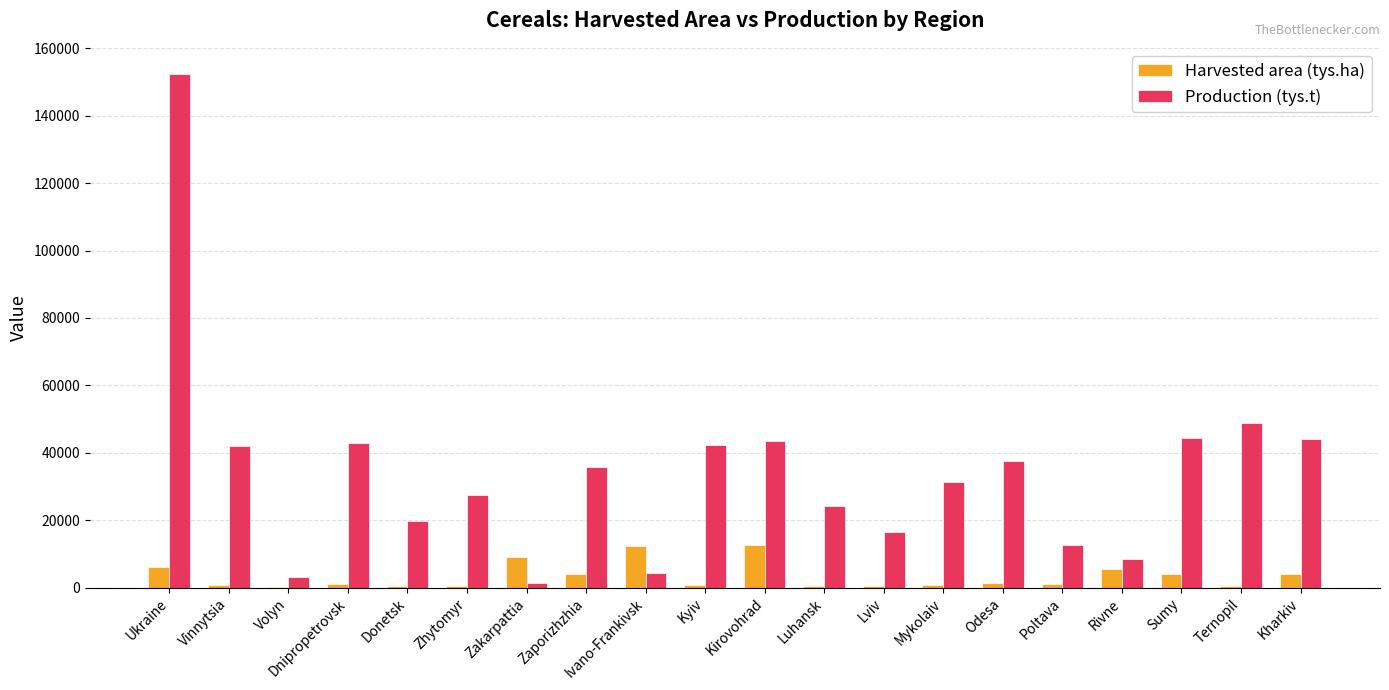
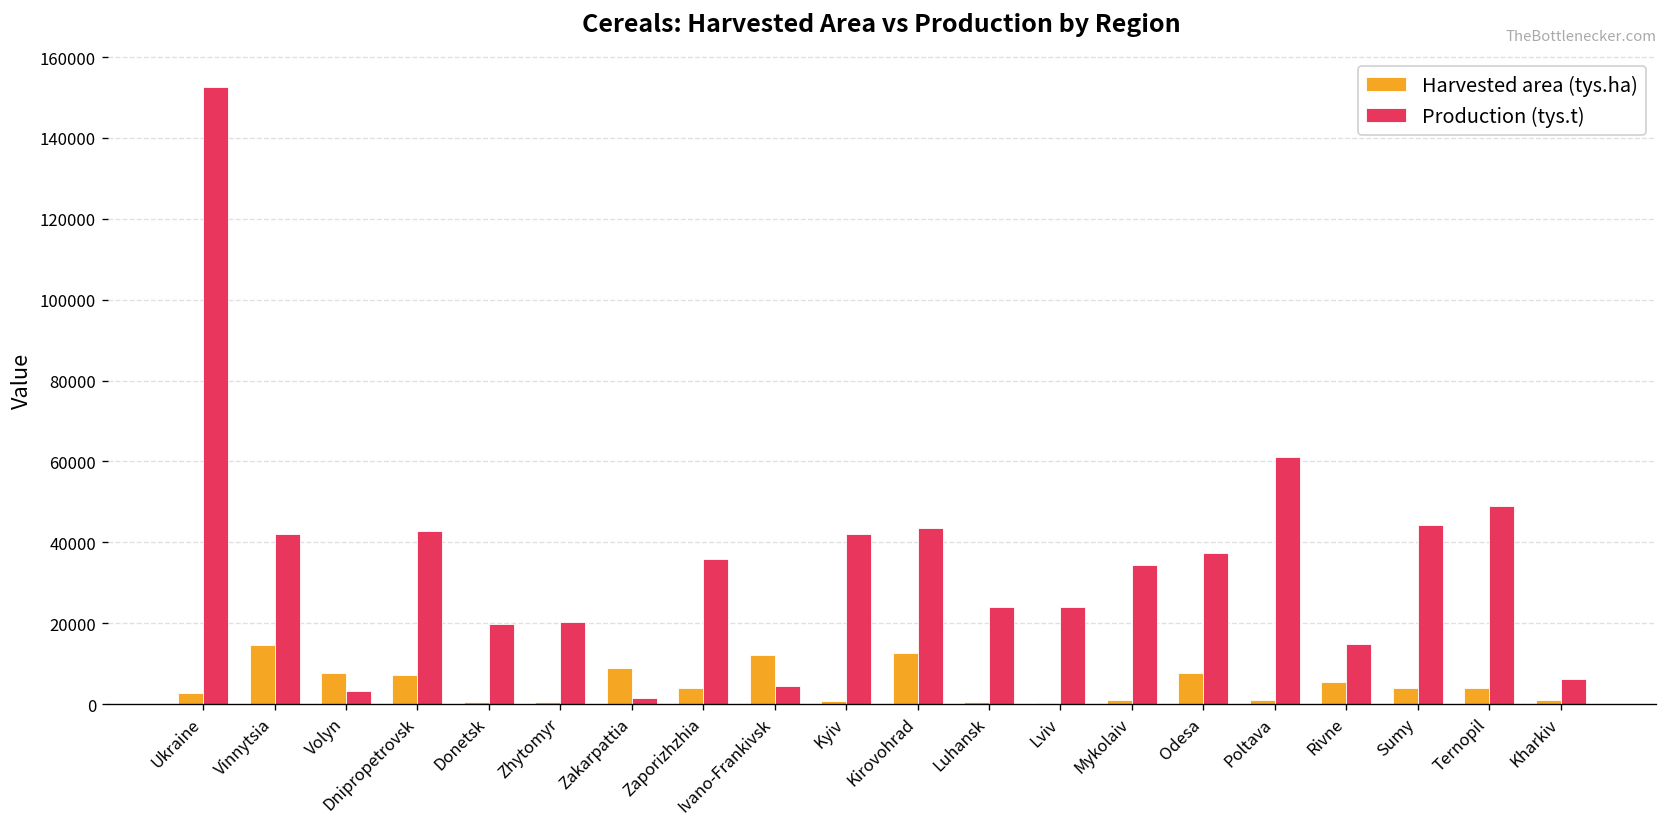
  {
    "Harvested area (tys.ha)": {
-     "Ukraine": 6000,
-     "Vinnytsia": 1000,
-     "Volyn": 0,
-     "Dnipropetrovsk": 1000,
+     "Ukraine": 3000,
+     "Vinnytsia": 14000,
+     "Volyn": 8000,
+     "Dnipropetrovsk": 7000,
      "Zakarpattia": 9000,
      "Zaporizhzhia": 4000,
      "Ivano-Frankivsk": 12000,
      "Kirovohrad": 13000,
      "Mykolaiv": 1000,
-     "Odesa": 1000,
+     "Odesa": 8000,
      "Poltava": 1000,
      "Rivne": 6000,
      "Sumy": 4000,
-     "Ternopil": 0,
-     "Kharkiv": 4000
+     "Ternopil": 4000,
+     "Kharkiv": 1000
    },
    "Production (tys.t)": {
      "Ukraine": 153000,
      "Vinnytsia": 42000,
      "Volyn": 3000,
      "Dnipropetrovsk": 43000,
      "Donetsk": 20000,
-     "Zhytomyr": 27000,
+     "Zhytomyr": 20000,
      "Zakarpattia": 1000,
      "Zaporizhzhia": 36000,
      "Ivano-Frankivsk": 4000,
      "Kyiv": 42000,
      "Kirovohrad": 43000,
      "Luhansk": 24000,
-     "Lviv": 16000,
-     "Mykolaiv": 31000,
+     "Lviv": 24000,
+     "Mykolaiv": 34000,
      "Odesa": 37000,
-     "Poltava": 13000,
-     "Rivne": 8000,
+     "Poltava": 61000,
+     "Rivne": 15000,
      "Sumy": 44000,
      "Ternopil": 49000,
-     "Kharkiv": 44000
+     "Kharkiv": 6000
    }
  }
